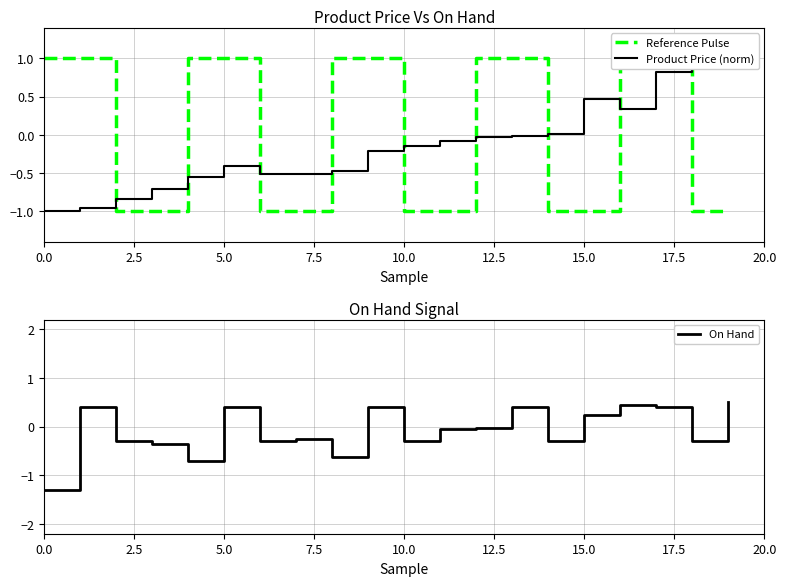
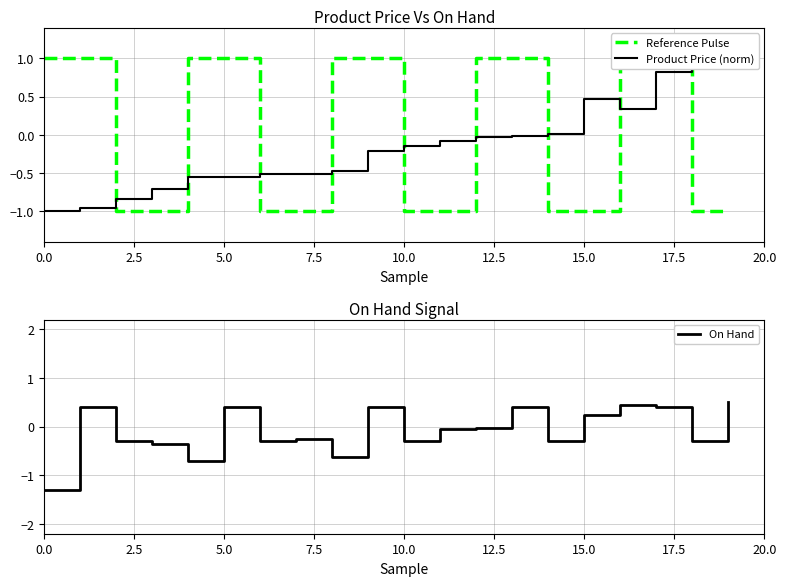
  {
    "Product Price Vs On Hand": {
      "Reference Pulse": {
        "0.0": 1.0,
        "5.0": 1.0,
        "10.0": -1.0,
        "15.0": -1.0
      },
      "Product Price (norm)": {
        "0.0": -1.0,
-       "5.0": -0.4,
+       "5.0": -0.5,
        "10.0": -0.1,
        "15.0": 0.5
      }
    },
    "On Hand Signal": {
      "0.0": -1.3,
      "5.0": 0.4,
      "10.0": -0.3,
      "15.0": 0.2
    }
  }
